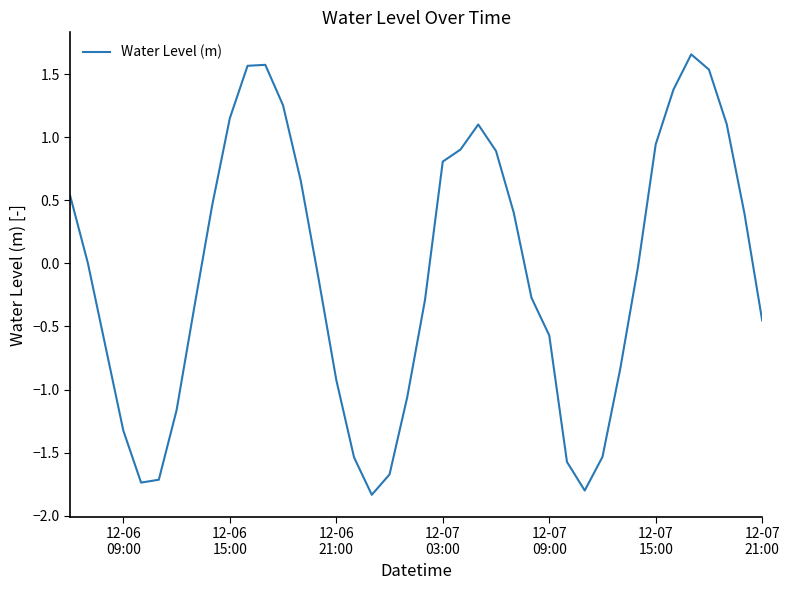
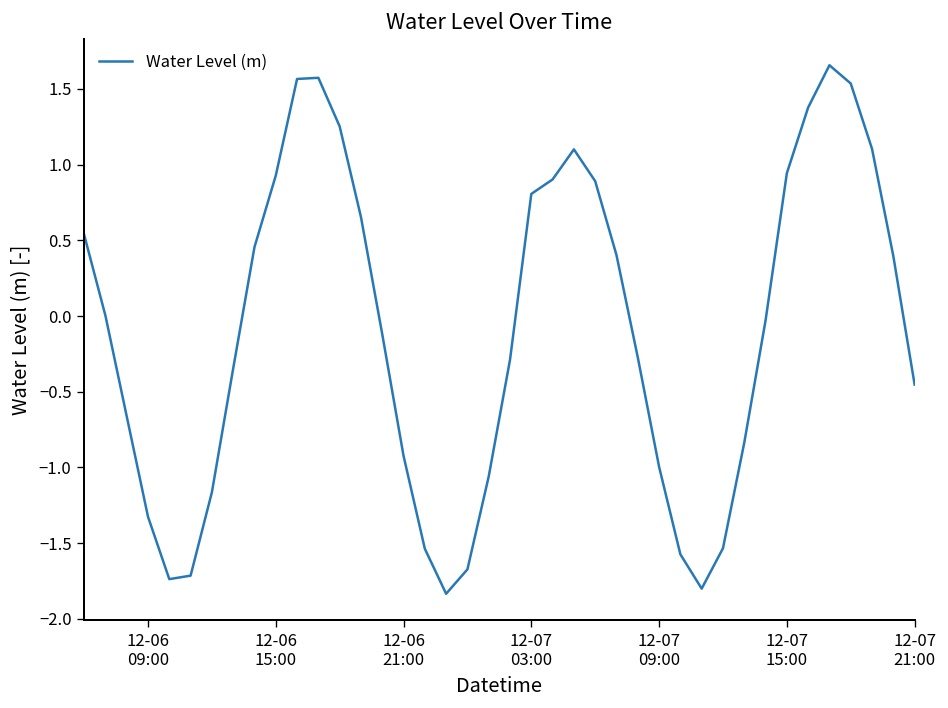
  {
    "12-06 09:00": -1.33,
-   "12-06 15:00": 1.15,
+   "12-06 15:00": 0.93,
    "12-06 21:00": -0.92,
    "12-07 03:00": 0.81,
-   "12-07 09:00": -0.57,
+   "12-07 09:00": -1.00,
    "12-07 15:00": 0.94,
    "12-07 21:00": -0.45
  }
